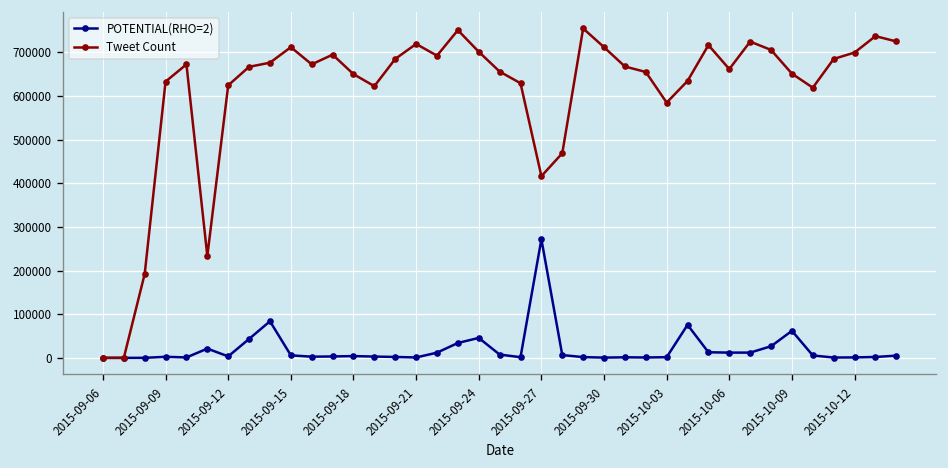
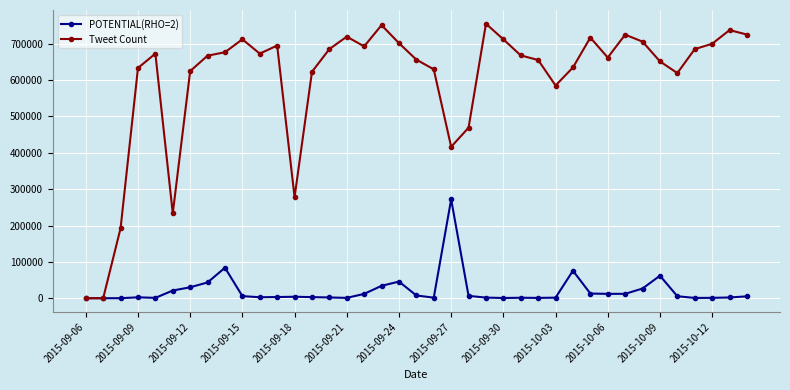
  {
    "POTENTIAL(RHO=2)": {
      "2015-09-09": 0,
-     "2015-09-12": 0,
+     "2015-09-12": 30000,
      "2015-09-15": 10000,
      "2015-09-18": 0,
      "2015-09-21": 0,
      "2015-09-24": 50000,
      "2015-09-27": 270000,
      "2015-09-30": 0,
      "2015-10-03": 0,
      "2015-10-06": 10000,
      "2015-10-09": 60000,
      "2015-10-12": 0
    },
    "Tweet Count": {
      "2015-09-09": 630000,
      "2015-09-12": 620000,
      "2015-09-15": 710000,
-     "2015-09-18": 650000,
+     "2015-09-18": 280000,
      "2015-09-21": 720000,
      "2015-09-24": 700000,
      "2015-09-27": 420000,
      "2015-09-30": 710000,
      "2015-10-03": 590000,
      "2015-10-06": 660000,
      "2015-10-09": 650000,
      "2015-10-12": 700000
    }
  }
